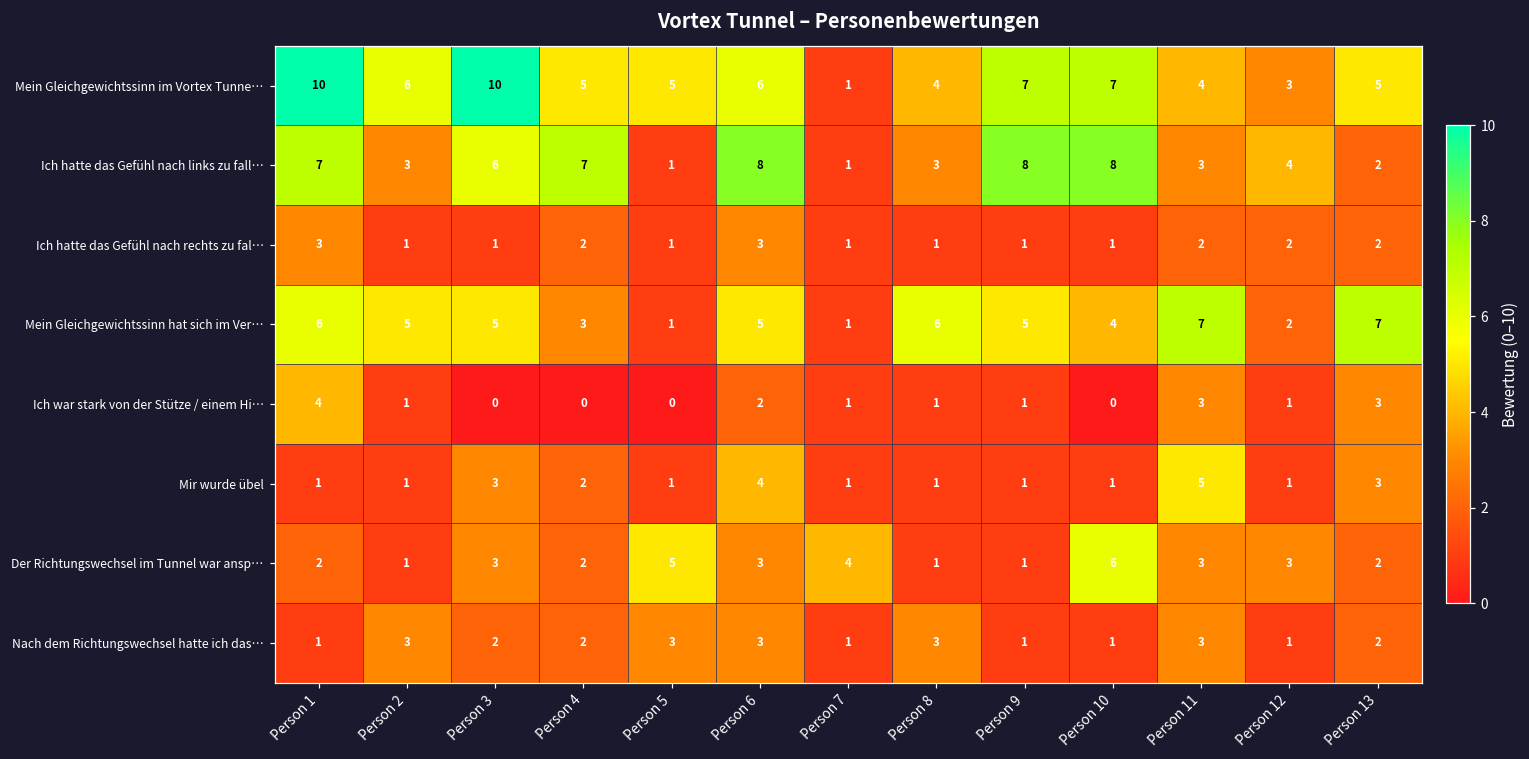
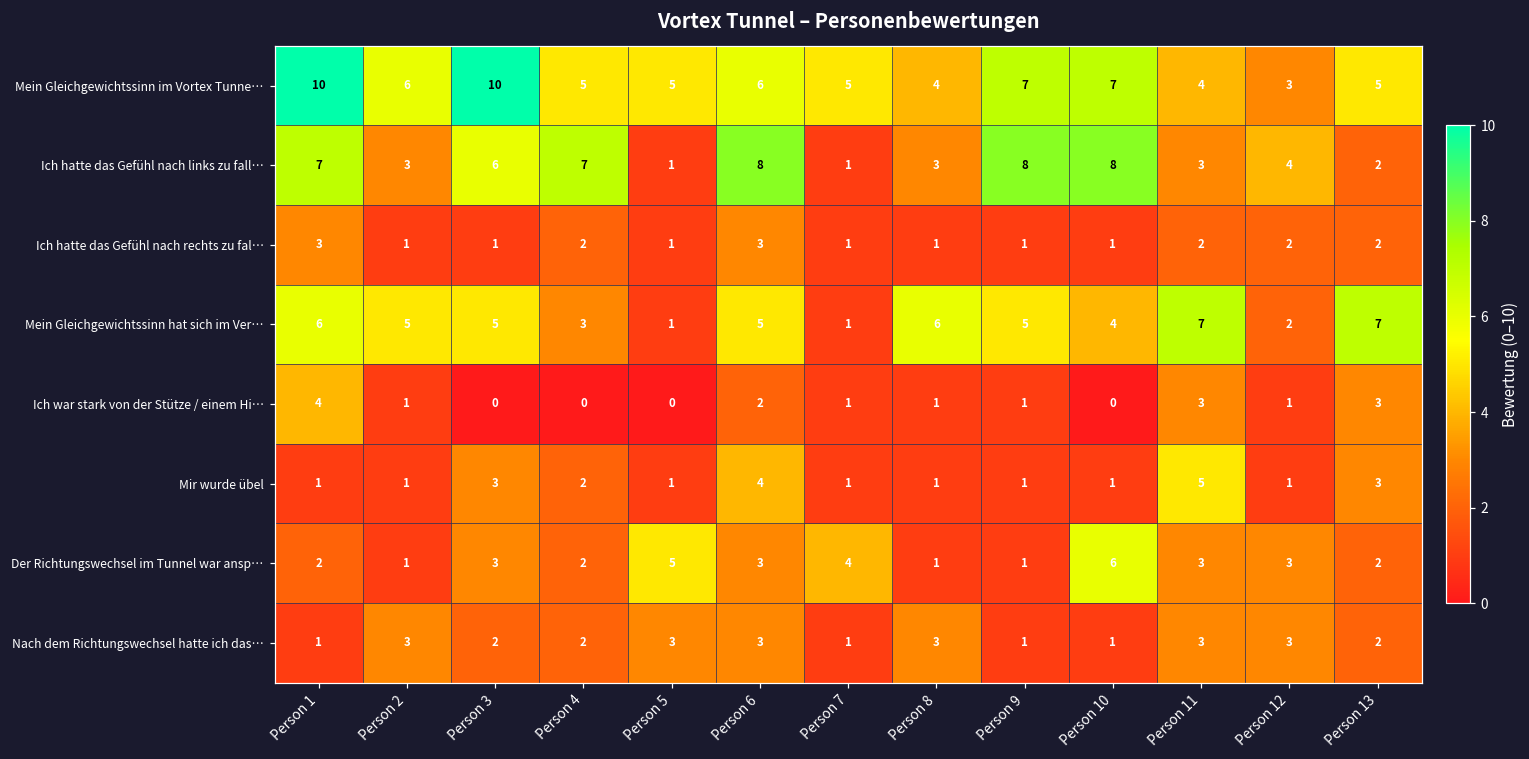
  {
    "Mein Gleichgewichtssinn im Vortex Tunne…": {
      "Person 1": 10,
      "Person 2": 6,
      "Person 3": 10,
      "Person 4": 5,
      "Person 5": 5,
      "Person 6": 6,
-     "Person 7": 1,
+     "Person 7": 5,
      "Person 8": 4,
      "Person 9": 7,
      "Person 10": 7,
      "Person 11": 4,
      "Person 12": 3,
      "Person 13": 5
    },
    "Ich hatte das Gefühl nach links zu fall…": {
      "Person 1": 7,
      "Person 2": 3,
      "Person 3": 6,
      "Person 4": 7,
      "Person 5": 1,
      "Person 6": 8,
      "Person 7": 1,
      "Person 8": 3,
      "Person 9": 8,
      "Person 10": 8,
      "Person 11": 3,
      "Person 12": 4,
      "Person 13": 2
    },
    "Ich hatte das Gefühl nach rechts zu fal…": {
      "Person 1": 3,
      "Person 2": 1,
      "Person 3": 1,
      "Person 4": 2,
      "Person 5": 1,
      "Person 6": 3,
      "Person 7": 1,
      "Person 8": 1,
      "Person 9": 1,
      "Person 10": 1,
      "Person 11": 2,
      "Person 12": 2,
      "Person 13": 2
    },
    "Mein Gleichgewichtssinn hat sich im Ver…": {
      "Person 1": 6,
      "Person 2": 5,
      "Person 3": 5,
      "Person 4": 3,
      "Person 5": 1,
      "Person 6": 5,
      "Person 7": 1,
      "Person 8": 6,
      "Person 9": 5,
      "Person 10": 4,
      "Person 11": 7,
      "Person 12": 2,
      "Person 13": 7
    },
    "Ich war stark von der Stütze / einem Hi…": {
      "Person 1": 4,
      "Person 2": 1,
      "Person 3": 0,
      "Person 4": 0,
      "Person 5": 0,
      "Person 6": 2,
      "Person 7": 1,
      "Person 8": 1,
      "Person 9": 1,
      "Person 10": 0,
      "Person 11": 3,
      "Person 12": 1,
      "Person 13": 3
    },
    "Mir wurde übel": {
      "Person 1": 1,
      "Person 2": 1,
      "Person 3": 3,
      "Person 4": 2,
      "Person 5": 1,
      "Person 6": 4,
      "Person 7": 1,
      "Person 8": 1,
      "Person 9": 1,
      "Person 10": 1,
      "Person 11": 5,
      "Person 12": 1,
      "Person 13": 3
    },
    "Der Richtungswechsel im Tunnel war ansp…": {
      "Person 1": 2,
      "Person 2": 1,
      "Person 3": 3,
      "Person 4": 2,
      "Person 5": 5,
      "Person 6": 3,
      "Person 7": 4,
      "Person 8": 1,
      "Person 9": 1,
      "Person 10": 6,
      "Person 11": 3,
      "Person 12": 3,
      "Person 13": 2
    },
    "Nach dem Richtungswechsel hatte ich das…": {
      "Person 1": 1,
      "Person 2": 3,
      "Person 3": 2,
      "Person 4": 2,
      "Person 5": 3,
      "Person 6": 3,
      "Person 7": 1,
      "Person 8": 3,
      "Person 9": 1,
      "Person 10": 1,
      "Person 11": 3,
-     "Person 12": 1,
+     "Person 12": 3,
      "Person 13": 2
    }
  }
